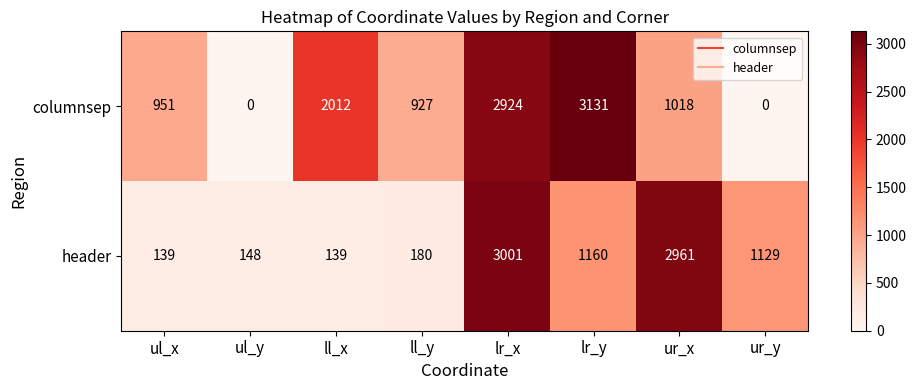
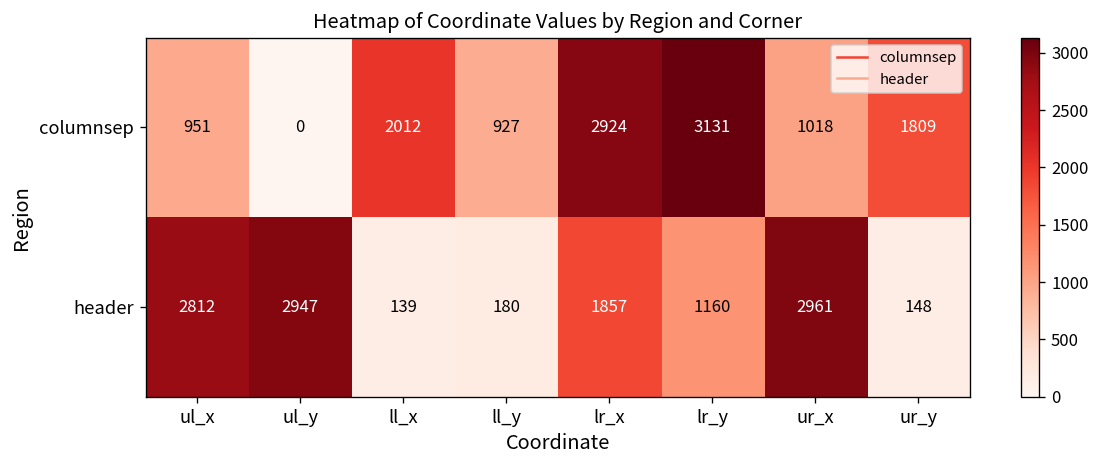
  {
    "columnsep": {
      "ul_x": 951,
      "ul_y": 0,
      "ll_x": 2012,
      "ll_y": 927,
      "lr_x": 2924,
      "lr_y": 3131,
      "ur_x": 1018,
-     "ur_y": 0
+     "ur_y": 1809
    },
    "header": {
-     "ul_x": 139,
-     "ul_y": 148,
+     "ul_x": 2812,
+     "ul_y": 2947,
      "ll_x": 139,
      "ll_y": 180,
-     "lr_x": 3001,
+     "lr_x": 1857,
      "lr_y": 1160,
      "ur_x": 2961,
-     "ur_y": 1129
+     "ur_y": 148
    }
  }
